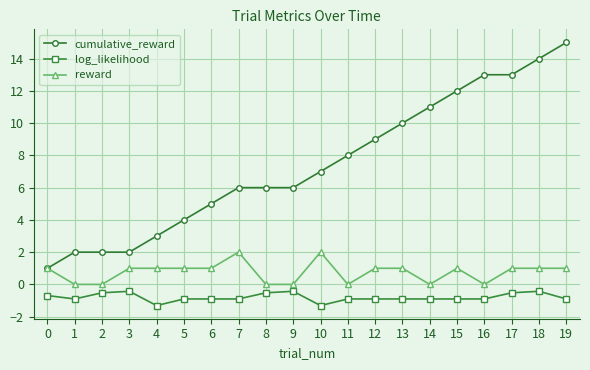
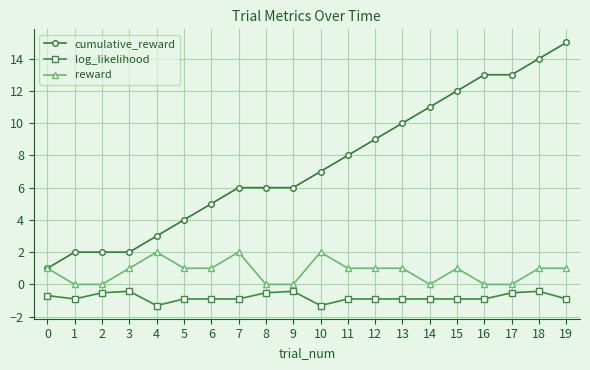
  {
    "reward": {
      "1": 0,
      "2": 0,
      "3": 1,
-     "4": 1,
+     "4": 2,
      "5": 1,
      "6": 1,
      "7": 2,
      "8": 0,
      "9": 0,
      "10": 2,
-     "11": 0,
+     "11": 1,
      "12": 1,
      "13": 1,
      "14": 0,
      "15": 1,
      "16": 0,
-     "17": 1,
+     "17": 0,
      "18": 1,
      "19": 1
    }
  }
